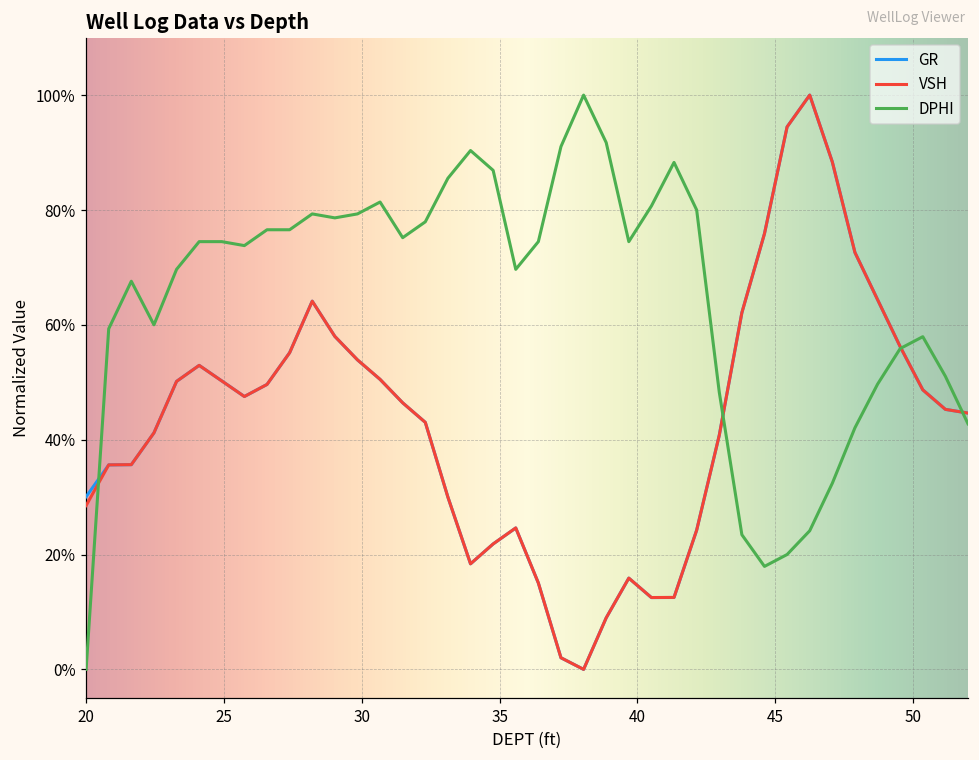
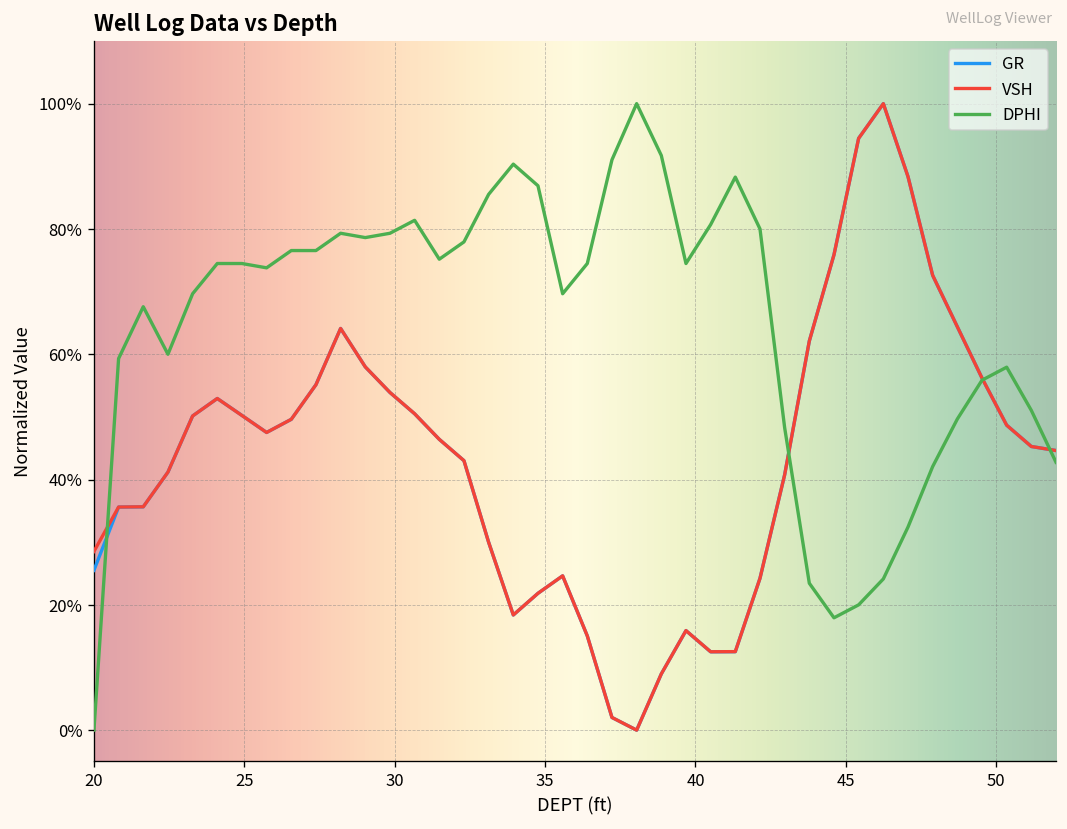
  {
    "GR": {
-     "20": "30%"
+     "20": "26%"
    },
    "VSH": {
      "20": "29%"
    },
    "DPHI": {
      "20": "0%"
    }
  }
